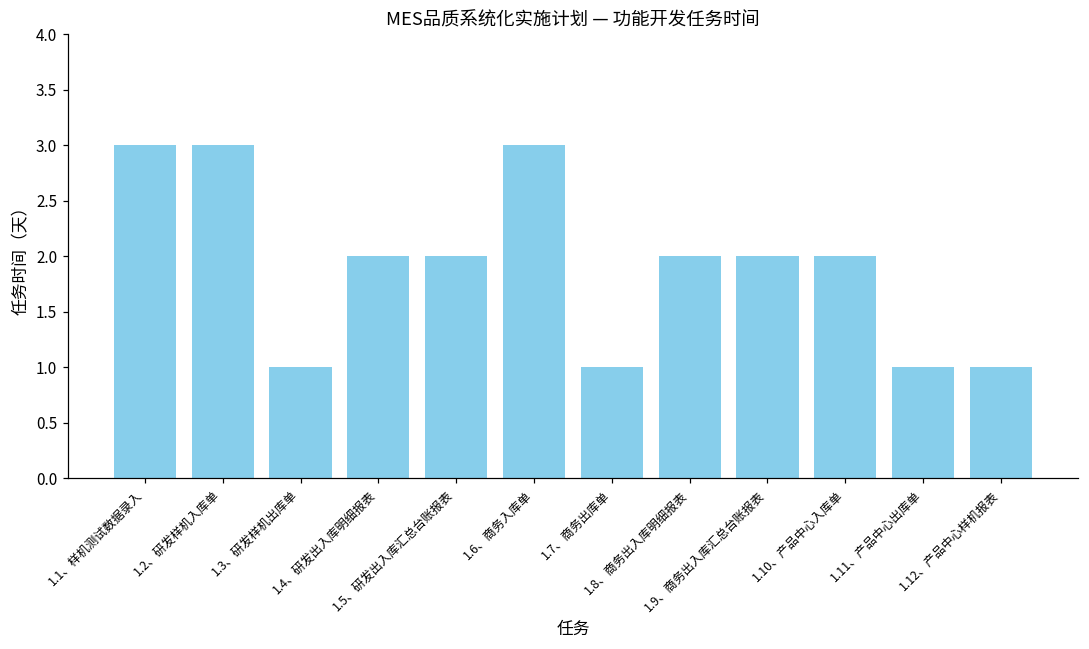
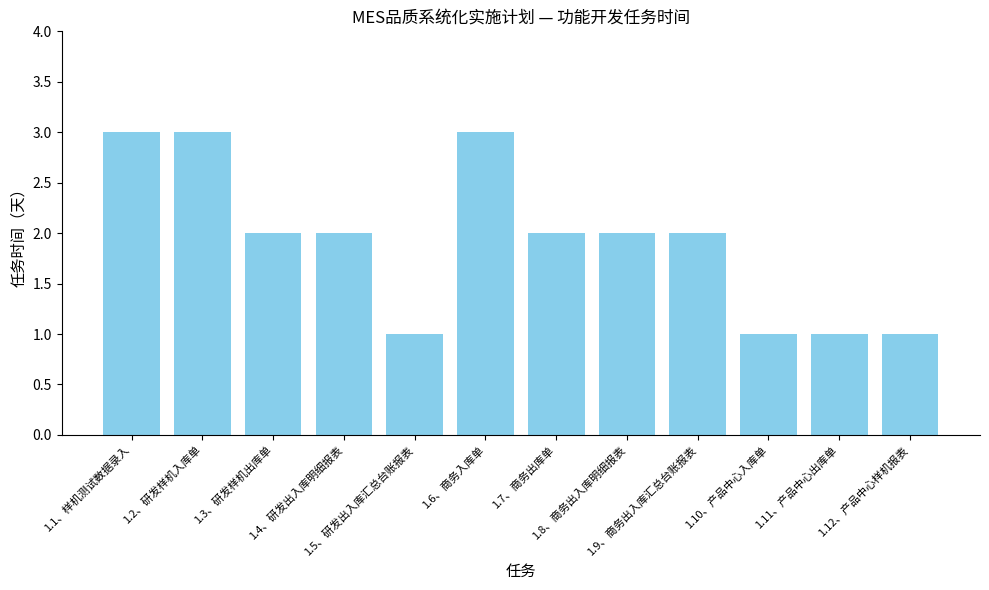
  {
    "1.1、样机测试数据录入": 3,
    "1.2、研发样机入库单": 3,
-   "1.3、研发样机出库单": 1,
+   "1.3、研发样机出库单": 2,
    "1.4、研发出入库明细报表": 2,
-   "1.5、研发出入库汇总台账报表": 2,
+   "1.5、研发出入库汇总台账报表": 1,
    "1.6、商务入库单": 3,
-   "1.7、商务出库单": 1,
+   "1.7、商务出库单": 2,
    "1.8、商务出入库明细报表": 2,
    "1.9、商务出入库汇总台账报表": 2,
-   "1.10、产品中心入库单": 2,
+   "1.10、产品中心入库单": 1,
    "1.11、产品中心出库单": 1,
    "1.12、产品中心样机报表": 1
  }
